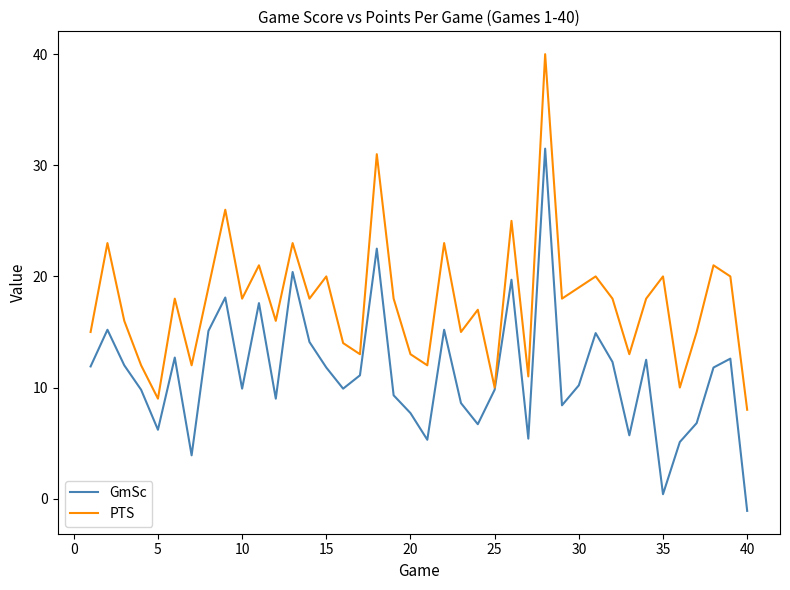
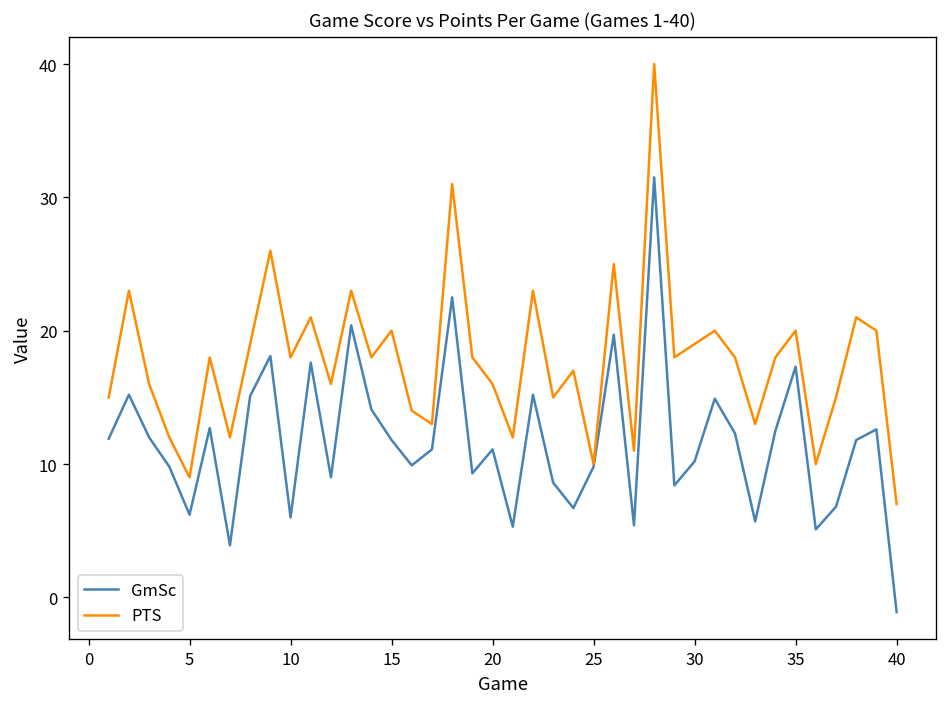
  {
    "GmSc": {
      "5": 6.2,
-     "10": 9.9,
+     "10": 6.0,
      "15": 11.8,
-     "20": 7.7,
+     "20": 11.1,
      "30": 10.2,
-     "35": 0.4,
+     "35": 17.3,
      "40": -1.1
    },
    "PTS": {
      "5": 9,
      "10": 18,
      "15": 20,
-     "20": 13,
+     "20": 16,
      "30": 19,
      "35": 20,
-     "40": 8
+     "40": 7
    }
  }
